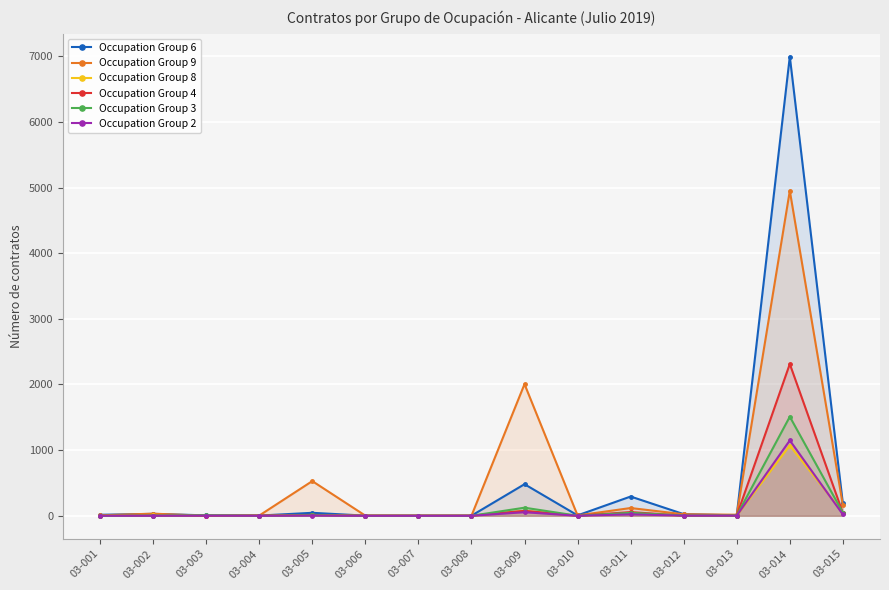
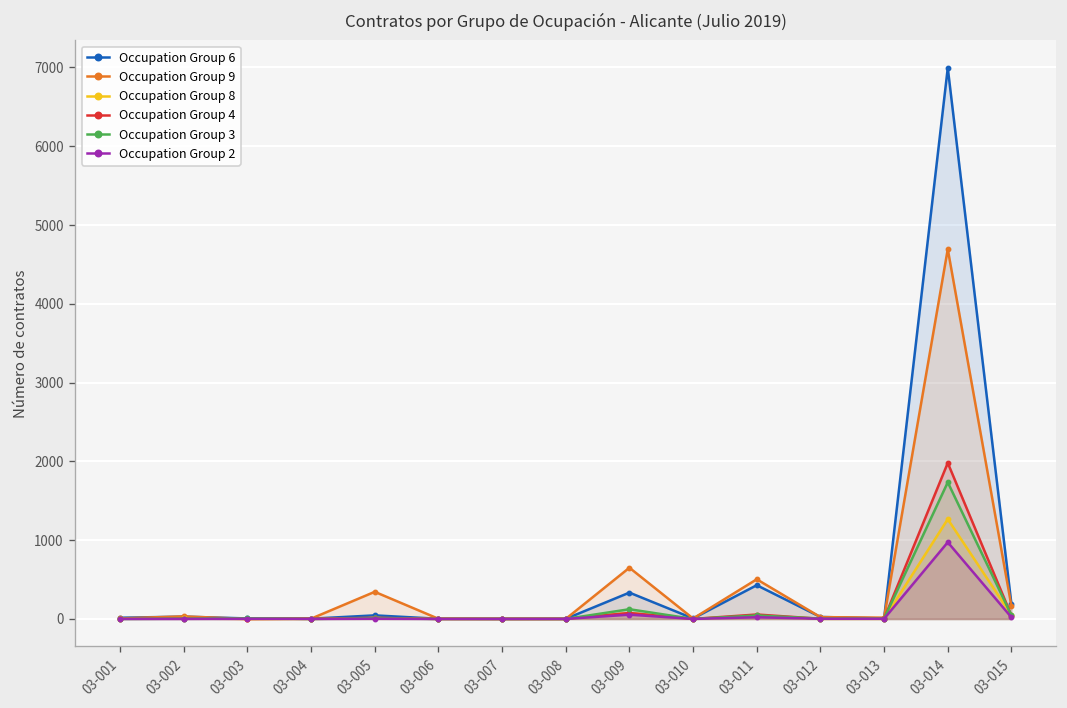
  {
    "Occupation Group 6": {
-     "03-009": 500,
-     "03-011": 300,
+     "03-009": 300,
+     "03-011": 400,
      "03-014": 7000
    },
    "Occupation Group 9": {
-     "03-005": 500,
-     "03-009": 2000,
-     "03-011": 100,
-     "03-014": 5000
+     "03-005": 300,
+     "03-009": 700,
+     "03-011": 500,
+     "03-014": 4700
    },
    "Occupation Group 8": {
-     "03-014": 1100
+     "03-014": 1300
    },
    "Occupation Group 4": {
-     "03-014": 2300
+     "03-014": 2000
    },
    "Occupation Group 3": {
      "03-009": 100,
-     "03-014": 1500
+     "03-014": 1700
    },
    "Occupation Group 2": {
-     "03-014": 1100
+     "03-014": 1000
    }
  }
